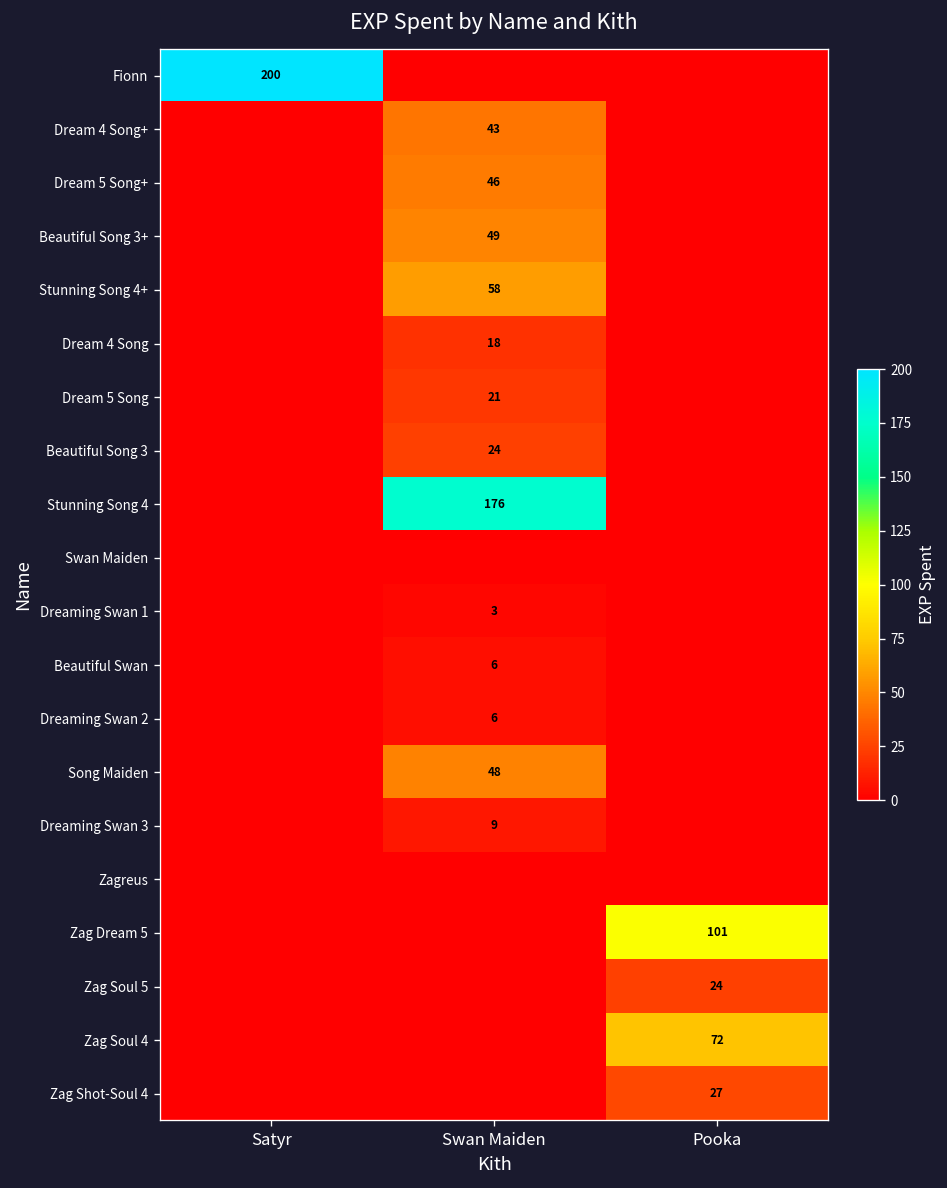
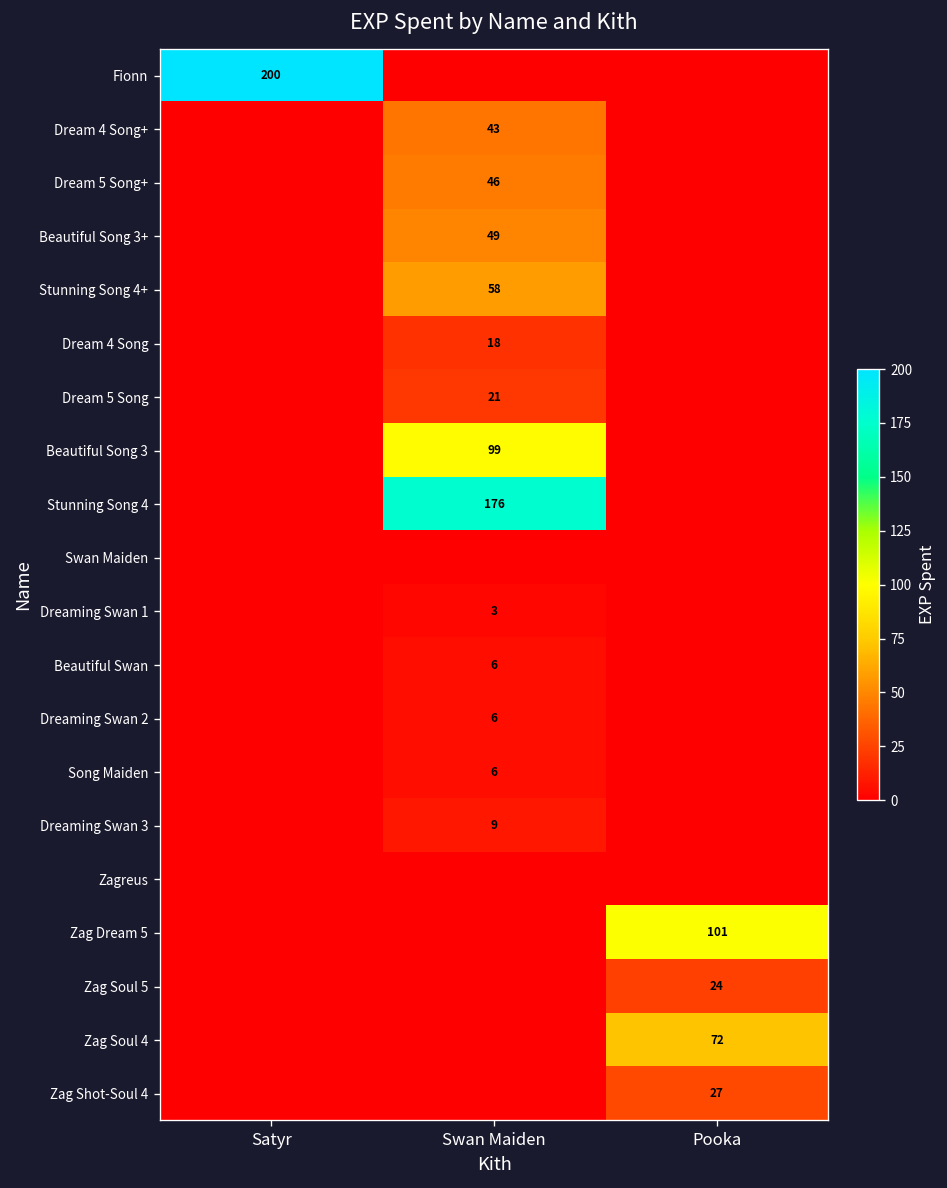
  {
    "Fionn": {
      "Satyr": 200
    },
    "Dream 4 Song+": {
      "Swan Maiden": 43
    },
    "Dream 5 Song+": {
      "Swan Maiden": 46
    },
    "Beautiful Song 3+": {
      "Swan Maiden": 49
    },
    "Stunning Song 4+": {
      "Swan Maiden": 58
    },
    "Dream 4 Song": {
      "Swan Maiden": 18
    },
    "Dream 5 Song": {
      "Swan Maiden": 21
    },
    "Beautiful Song 3": {
-     "Swan Maiden": 24
+     "Swan Maiden": 99
    },
    "Stunning Song 4": {
      "Swan Maiden": 176
    },
    "Dreaming Swan 1": {
      "Swan Maiden": 3
    },
    "Beautiful Swan": {
      "Swan Maiden": 6
    },
    "Dreaming Swan 2": {
      "Swan Maiden": 6
    },
    "Song Maiden": {
-     "Swan Maiden": 48
+     "Swan Maiden": 6
    },
    "Dreaming Swan 3": {
      "Swan Maiden": 9
    },
    "Zag Dream 5": {
      "Pooka": 101
    },
    "Zag Soul 5": {
      "Pooka": 24
    },
    "Zag Soul 4": {
      "Pooka": 72
    },
    "Zag Shot-Soul 4": {
      "Pooka": 27
    }
  }
